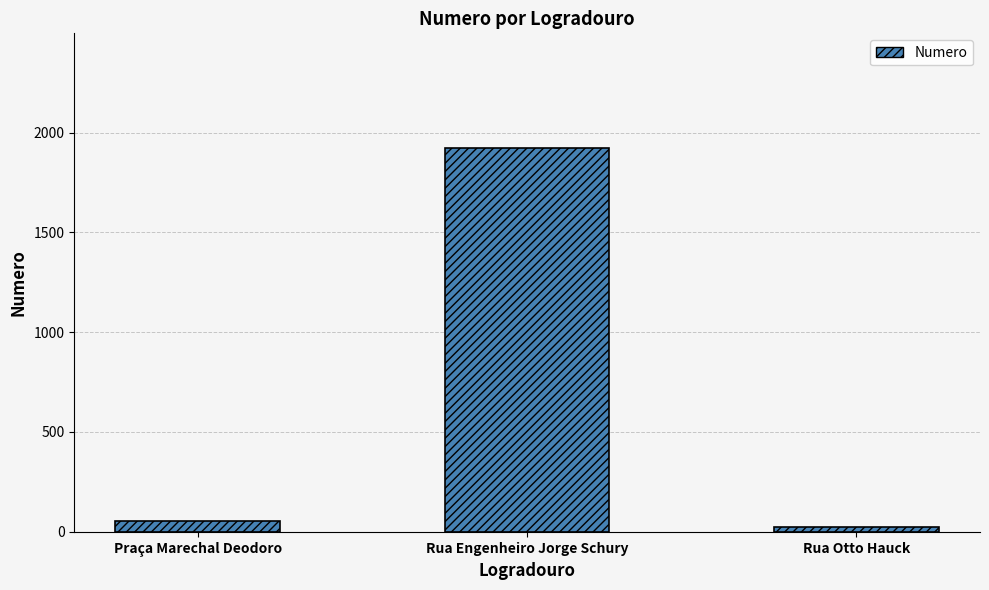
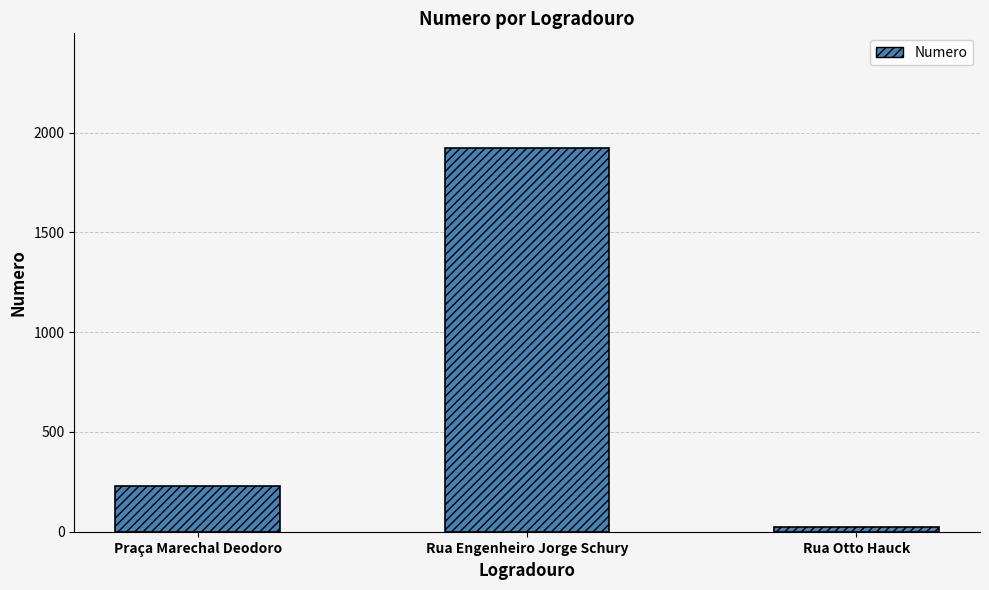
  {
-   "Praça Marechal Deodoro": 60,
+   "Praça Marechal Deodoro": 230,
    "Rua Engenheiro Jorge Schury": 1920,
    "Rua Otto Hauck": 20
  }
